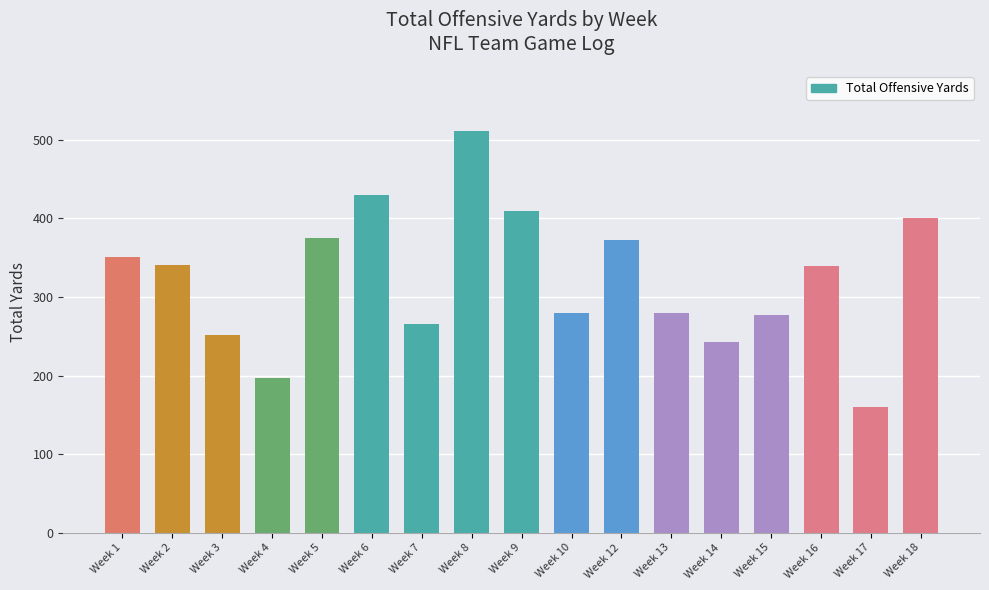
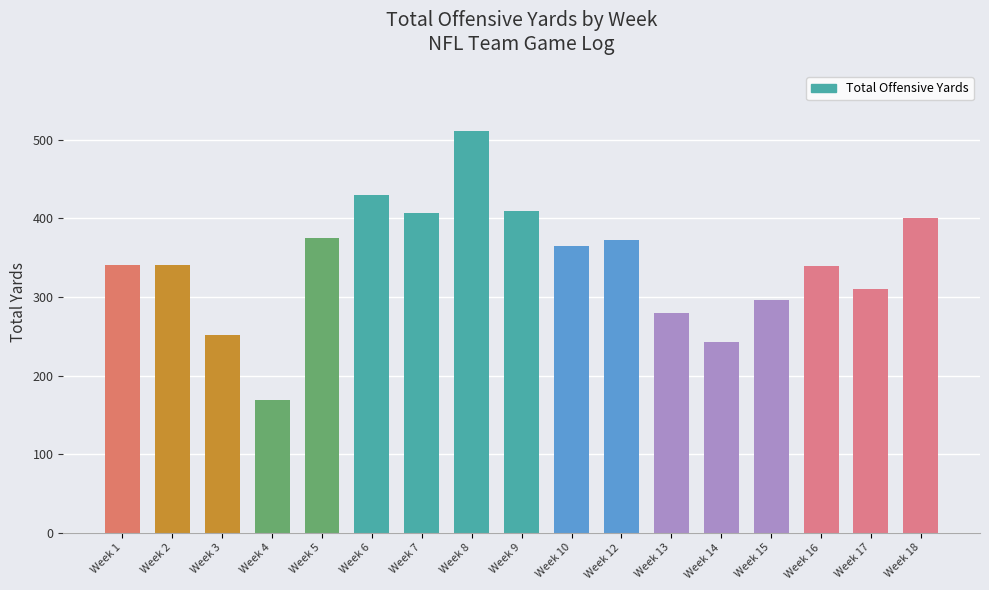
  {
-   "Week 1": 350,
+   "Week 1": 340,
    "Week 2": 340,
    "Week 3": 250,
-   "Week 4": 200,
+   "Week 4": 170,
    "Week 5": 380,
    "Week 6": 430,
-   "Week 7": 270,
+   "Week 7": 410,
    "Week 8": 510,
    "Week 9": 410,
-   "Week 10": 280,
+   "Week 10": 360,
    "Week 12": 370,
    "Week 13": 280,
    "Week 14": 240,
-   "Week 15": 280,
+   "Week 15": 300,
    "Week 16": 340,
-   "Week 17": 160,
+   "Week 17": 310,
    "Week 18": 400
  }
